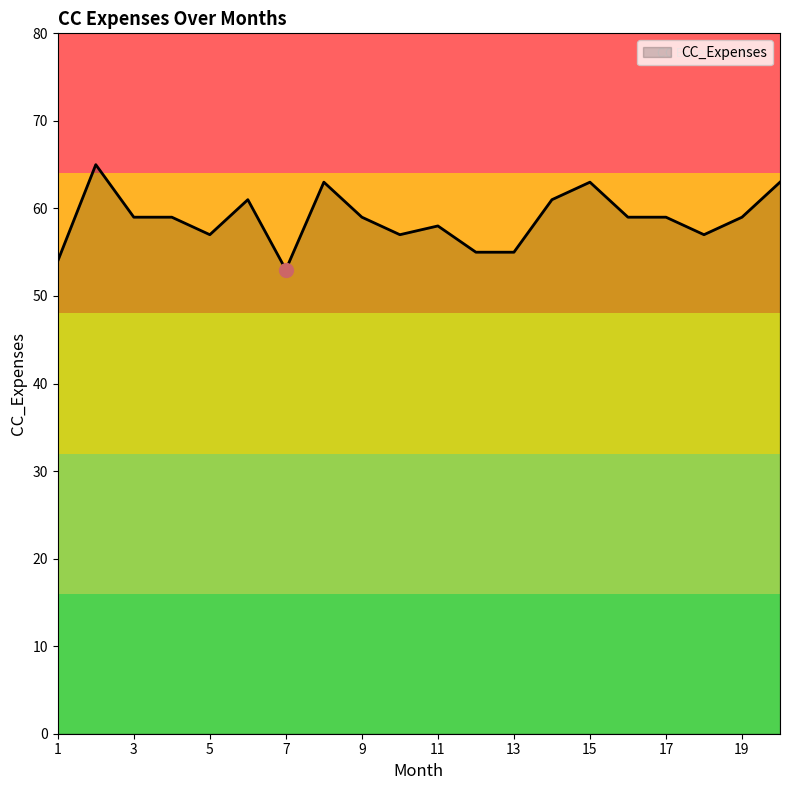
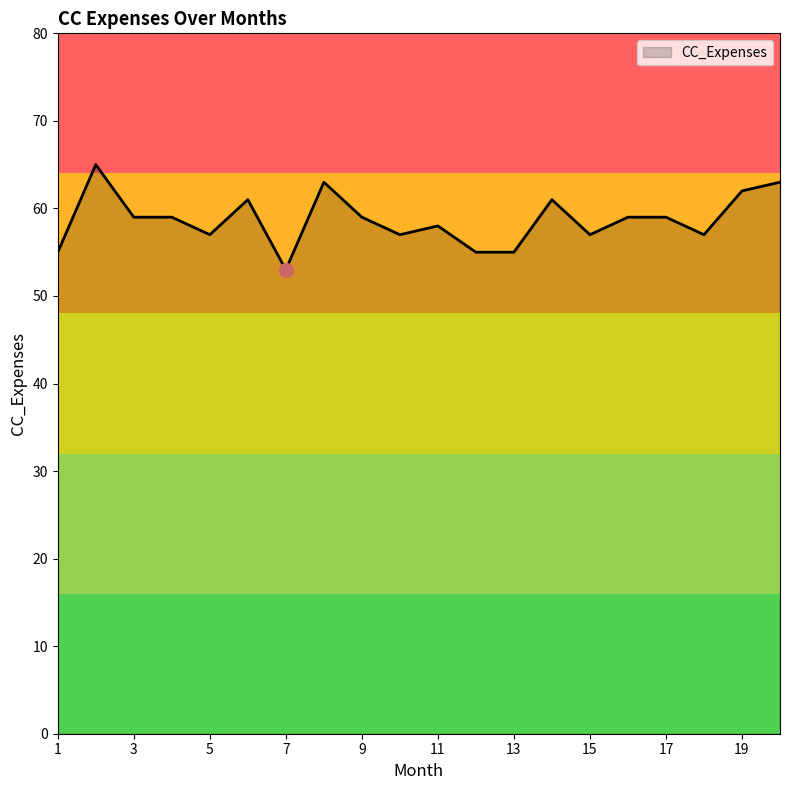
  {
    "CC_Expenses": {
-     "1": 54,
+     "1": 55,
      "3": 59,
      "5": 57,
      "9": 59,
      "11": 58,
      "13": 55,
-     "15": 63,
+     "15": 57,
      "17": 59,
-     "19": 59
+     "19": 62
    }
  }
